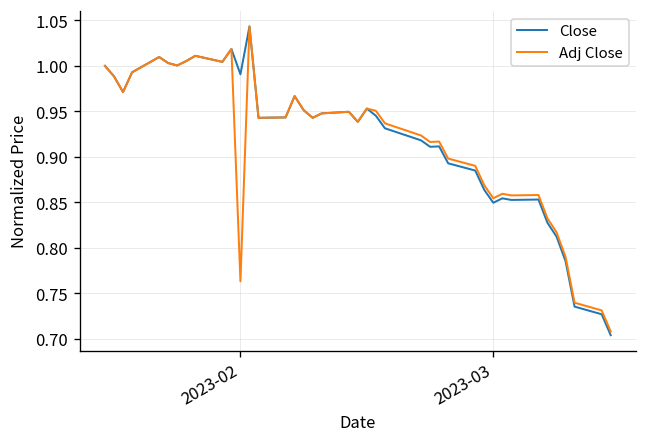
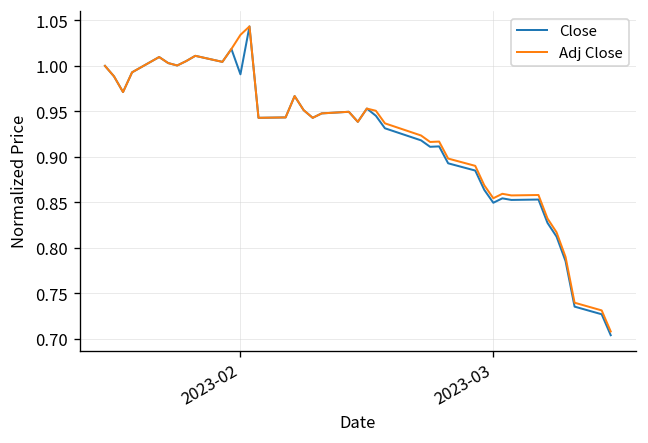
  {
    "Close": {
      "2023-02": 0.99,
      "2023-03": 0.85
    },
    "Adj Close": {
-     "2023-02": 0.76,
+     "2023-02": 1.03,
      "2023-03": 0.85
    }
  }
